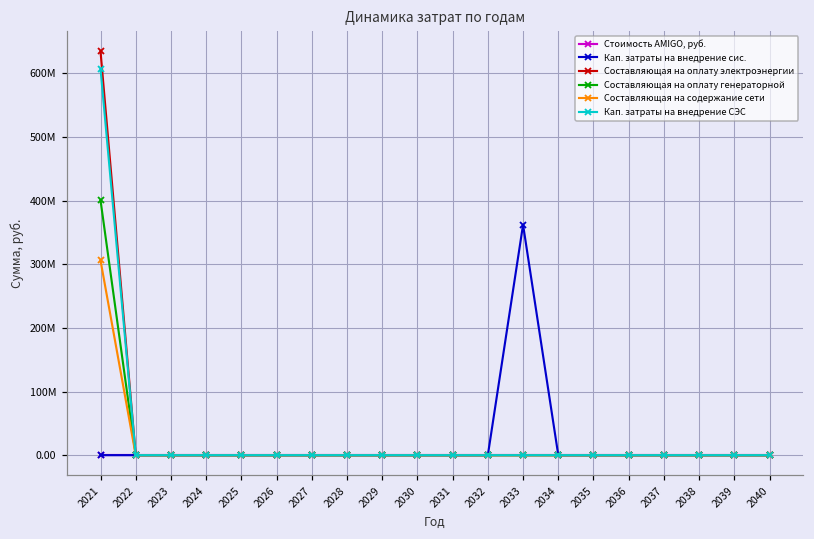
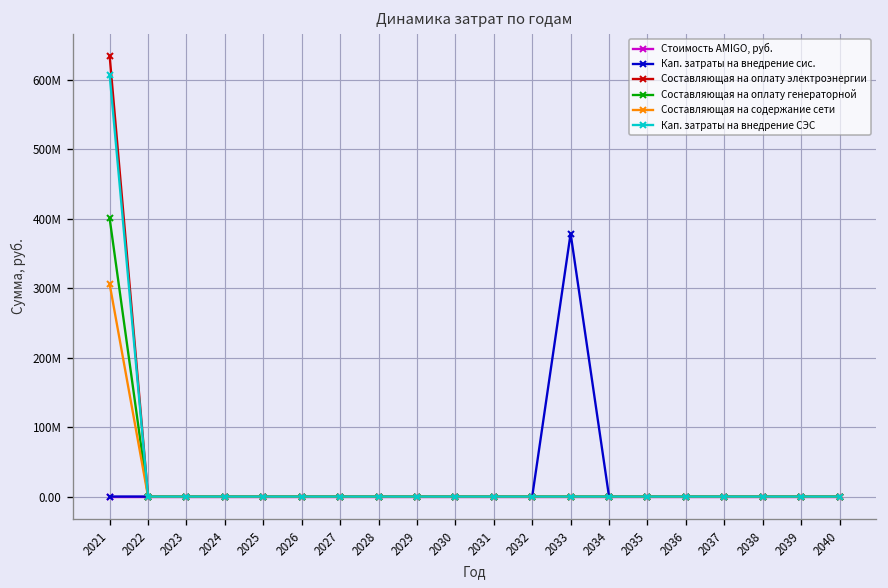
  {
    "Кап. затраты на внедрение сис.": {
-     "2033": 360000000
+     "2033": 380000000
    },
    "Составляющая на оплату электроэнергии": {
      "2021": 630000000
    },
    "Составляющая на оплату генераторной": {
      "2021": 400000000
    },
    "Составляющая на содержание сети": {
      "2021": 310000000
    },
    "Кап. затраты на внедрение СЭС": {
      "2021": 610000000
    }
  }
